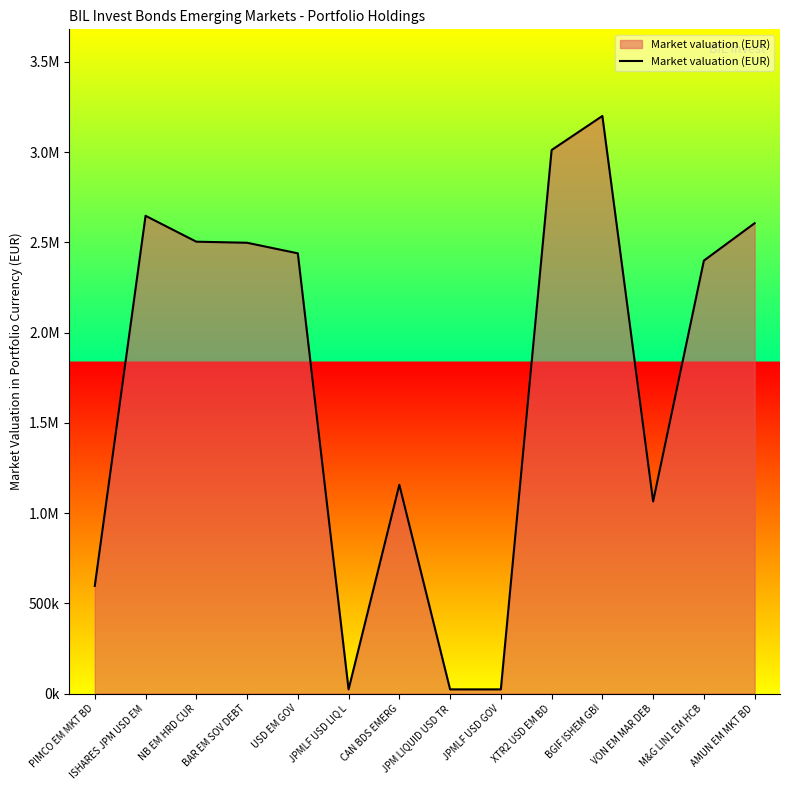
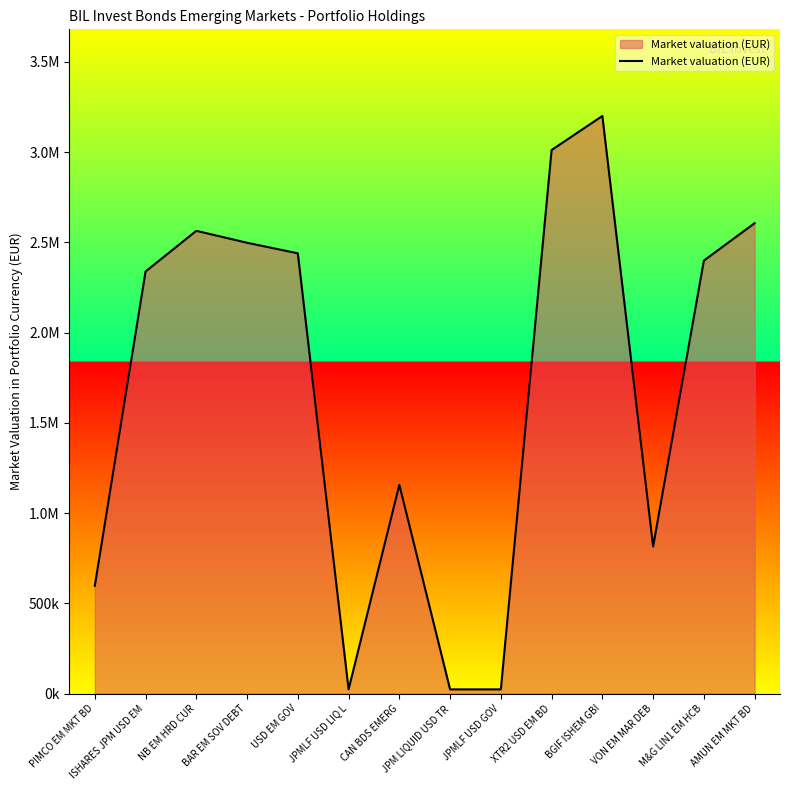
  {
    "PIMCO EM MKT BD": 600000,
-   "ISHARES JPM USD EM": 2650000,
-   "NB EM HRD CUR": 2500000,
+   "ISHARES JPM USD EM": 2340000,
+   "NB EM HRD CUR": 2560000,
    "BAR EM SOV DEBT": 2500000,
    "USD EM GOV": 2440000,
    "JPMLF USD LIQ L": 20000,
    "CAN BDS EMERG": 1160000,
    "JPM LIQUID USD TR": 20000,
    "JPMLF USD GOV": 20000,
    "XTR2 USD EM BD": 3010000,
    "BGIF ISHEM GBI": 3200000,
-   "VON EM MAR DEB": 1060000,
+   "VON EM MAR DEB": 820000,
    "M&G LIN1 EM HCB": 2400000,
    "AMUN EM MKT BD": 2610000
  }
